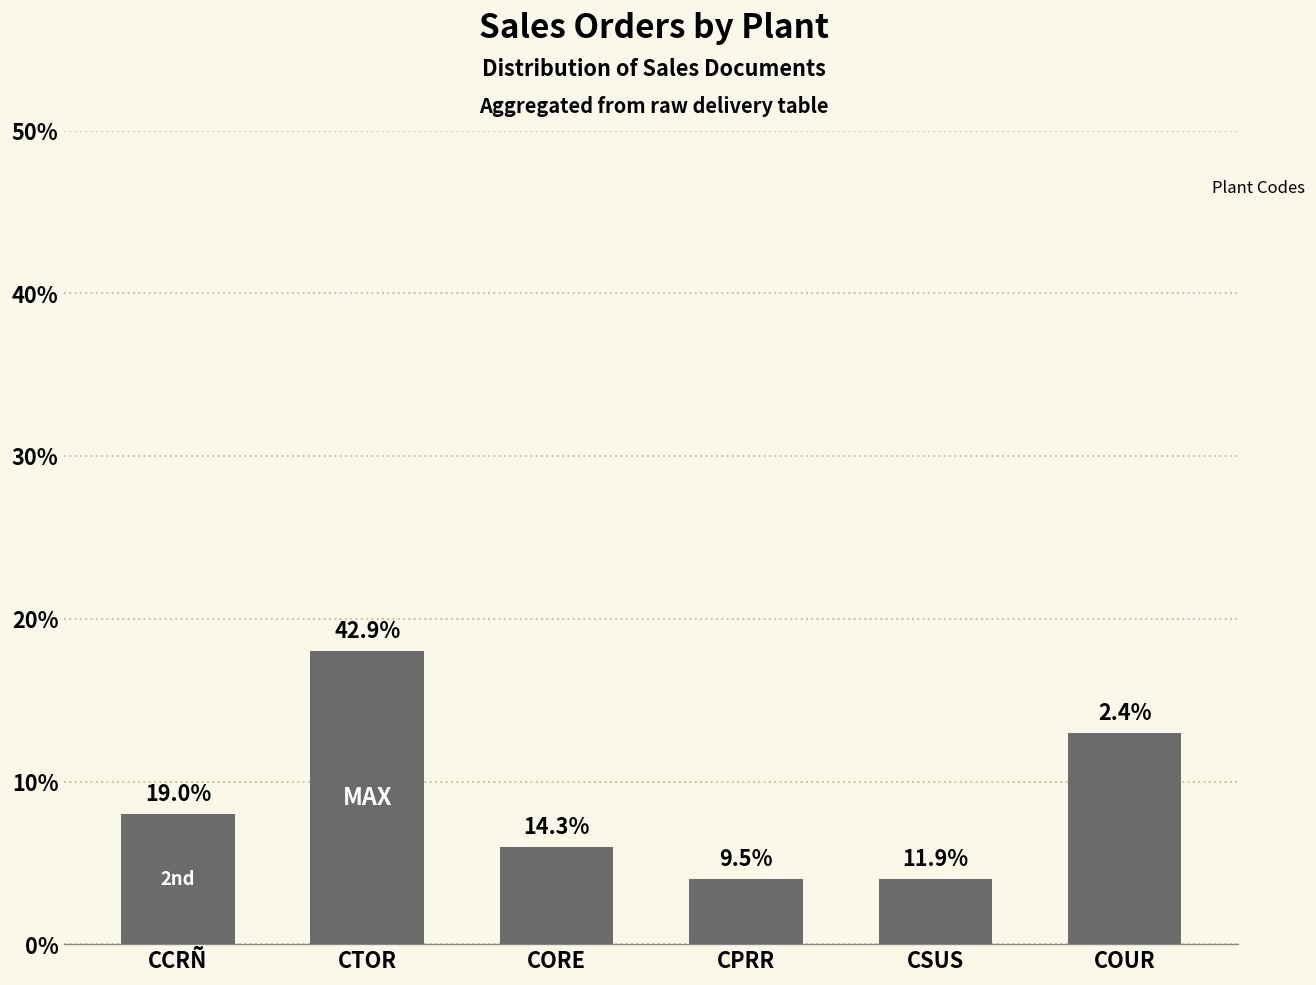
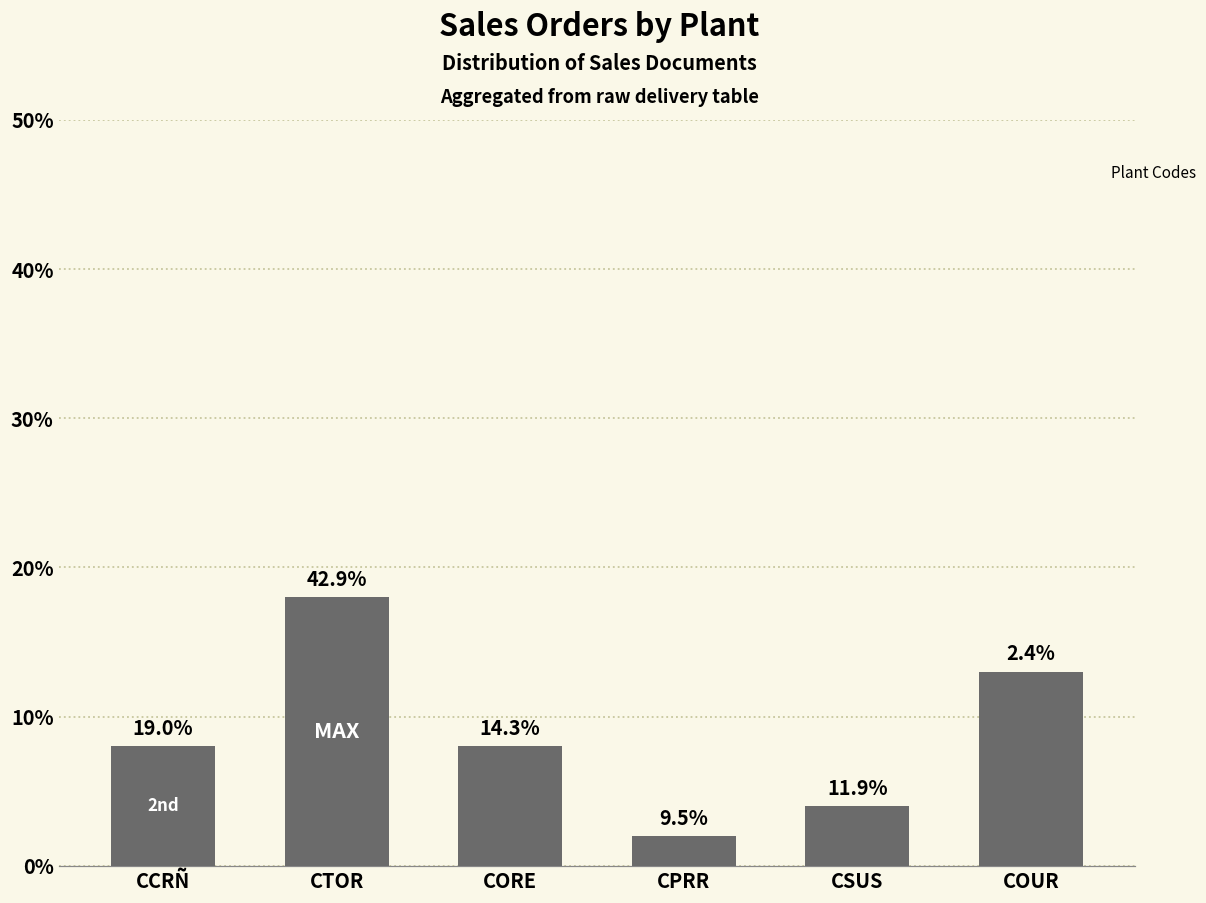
  {
-   "CORE": "6%",
-   "CPRR": "4%"
+   "CORE": "8%",
+   "CPRR": "2%"
  }
